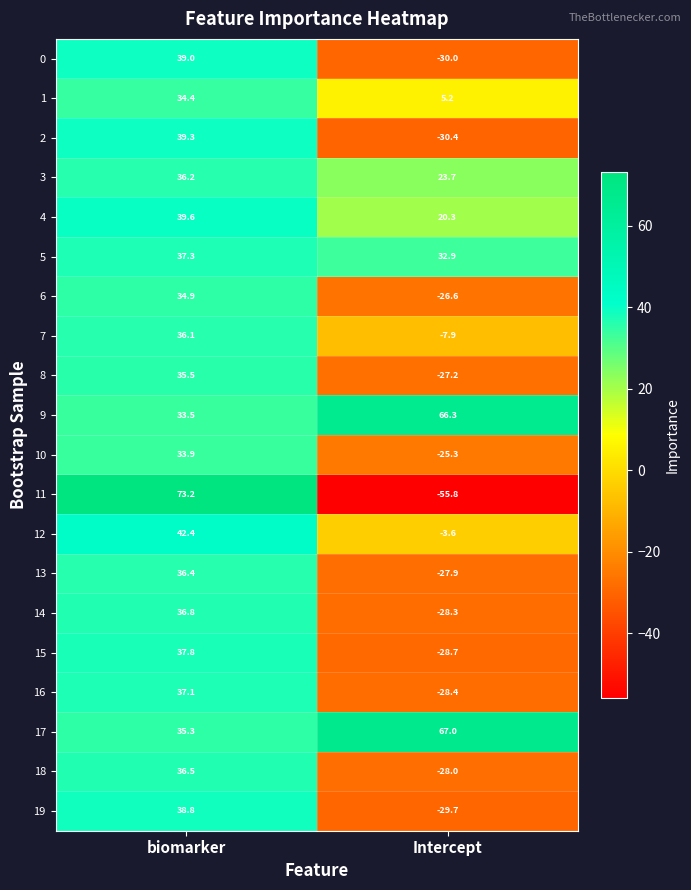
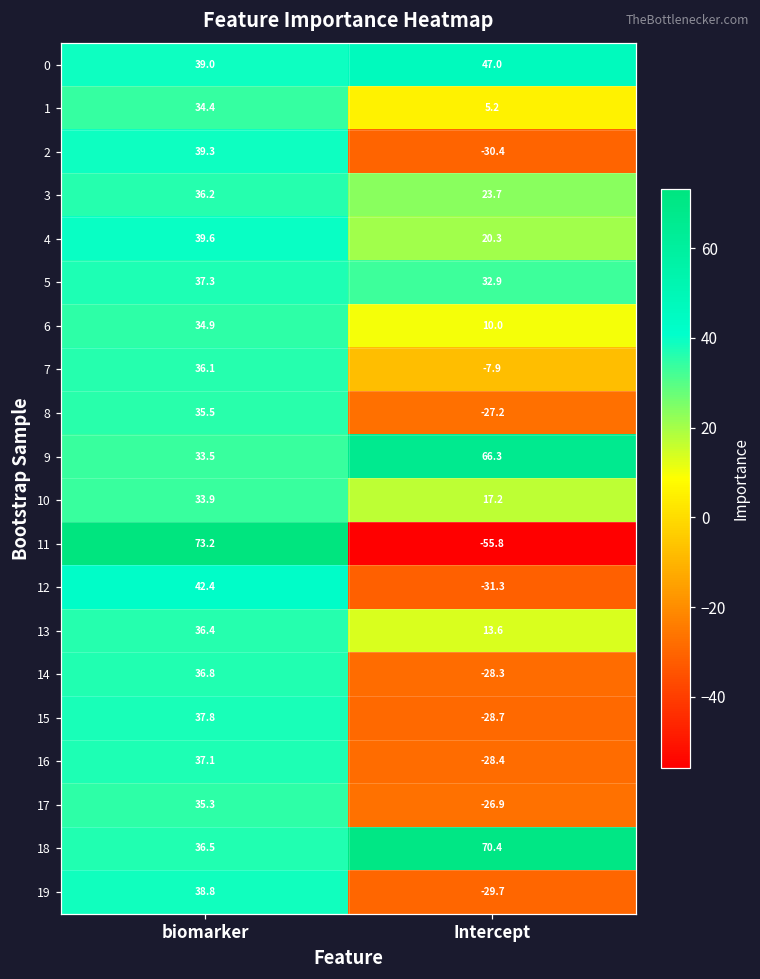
  {
    "0": {
      "biomarker": 39.0,
-     "Intercept": -30.0
+     "Intercept": 47.0
    },
    "1": {
      "biomarker": 34.4,
      "Intercept": 5.2
    },
    "2": {
      "biomarker": 39.3,
      "Intercept": -30.4
    },
    "3": {
      "biomarker": 36.2,
      "Intercept": 23.7
    },
    "4": {
      "biomarker": 39.6,
      "Intercept": 20.3
    },
    "5": {
      "biomarker": 37.3,
      "Intercept": 32.9
    },
    "6": {
      "biomarker": 34.9,
-     "Intercept": -26.6
+     "Intercept": 10.0
    },
    "7": {
      "biomarker": 36.1,
      "Intercept": -7.9
    },
    "8": {
      "biomarker": 35.5,
      "Intercept": -27.2
    },
    "9": {
      "biomarker": 33.5,
      "Intercept": 66.3
    },
    "10": {
      "biomarker": 33.9,
-     "Intercept": -25.3
+     "Intercept": 17.2
    },
    "11": {
      "biomarker": 73.2,
      "Intercept": -55.8
    },
    "12": {
      "biomarker": 42.4,
-     "Intercept": -3.6
+     "Intercept": -31.3
    },
    "13": {
      "biomarker": 36.4,
-     "Intercept": -27.9
+     "Intercept": 13.6
    },
    "14": {
      "biomarker": 36.8,
      "Intercept": -28.3
    },
    "15": {
      "biomarker": 37.8,
      "Intercept": -28.7
    },
    "16": {
      "biomarker": 37.1,
      "Intercept": -28.4
    },
    "17": {
      "biomarker": 35.3,
-     "Intercept": 67.0
+     "Intercept": -26.9
    },
    "18": {
      "biomarker": 36.5,
-     "Intercept": -28.0
+     "Intercept": 70.4
    },
    "19": {
      "biomarker": 38.8,
      "Intercept": -29.7
    }
  }
